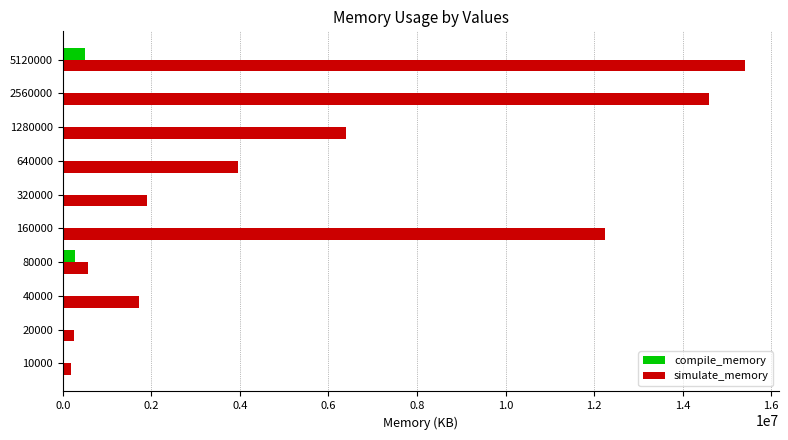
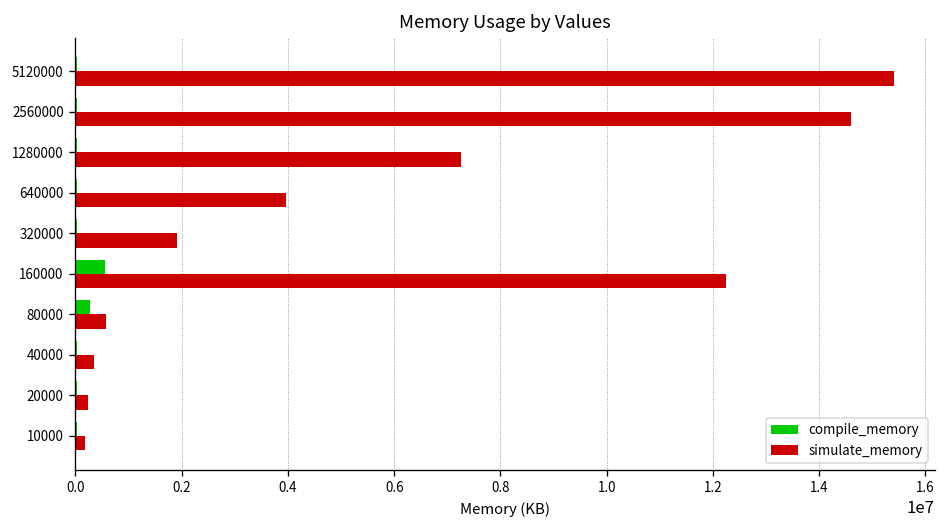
  {
    "compile_memory": {
-     "5120000": 500000,
-     "160000": 0,
+     "5120000": 0,
+     "160000": 500000,
      "80000": 300000
    },
    "simulate_memory": {
      "5120000": 15400000,
      "2560000": 14600000,
-     "1280000": 6400000,
+     "1280000": 7300000,
      "640000": 4000000,
      "320000": 1900000,
      "160000": 12300000,
      "80000": 600000,
-     "40000": 1700000,
+     "40000": 400000,
      "20000": 200000,
      "10000": 200000
    }
  }
